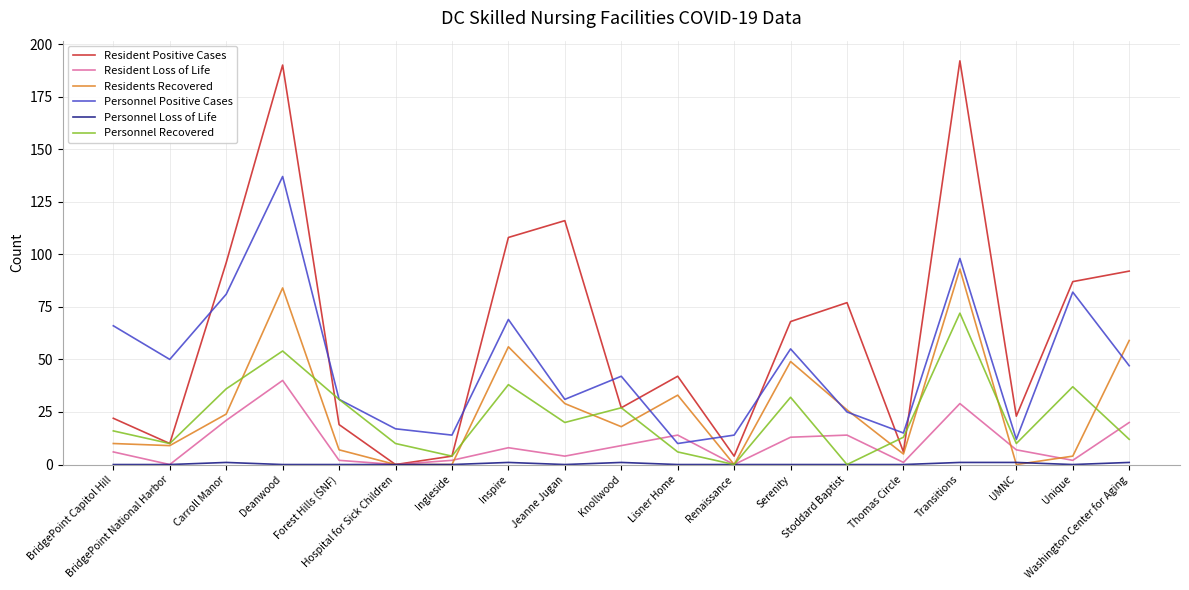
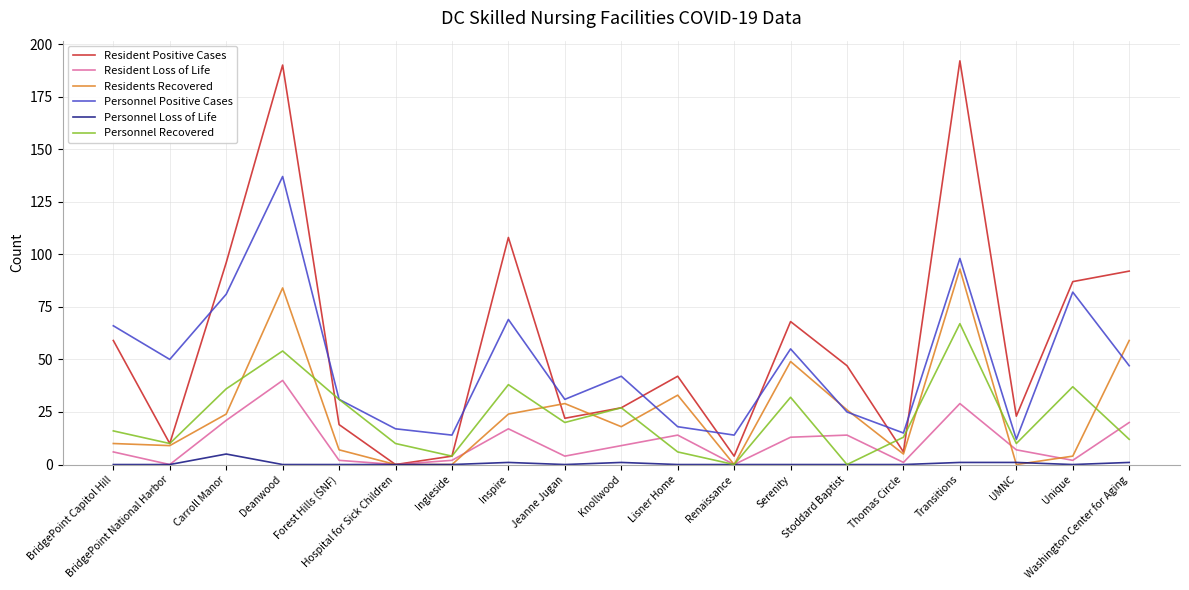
  {
    "Resident Positive Cases": {
-     "BridgePoint Capitol Hill": 22,
+     "BridgePoint Capitol Hill": 59,
      "Carroll Manor": 96,
      "Deanwood": 190,
      "Forest Hills (SNF)": 19,
      "Inspire": 108,
-     "Jeanne Jugan": 116,
+     "Jeanne Jugan": 22,
      "Lisner Home": 42,
      "Renaissance": 4,
      "Serenity": 68,
-     "Stoddard Baptist": 77,
+     "Stoddard Baptist": 47,
      "Transitions": 192,
      "UMNC": 23,
      "Unique": 87,
      "Washington Center for Aging": 92
    },
    "Resident Loss of Life": {
      "BridgePoint Capitol Hill": 6,
      "Carroll Manor": 21,
      "Deanwood": 40,
      "Forest Hills (SNF)": 2,
      "Ingleside": 2,
-     "Inspire": 8,
+     "Inspire": 17,
      "Jeanne Jugan": 4,
      "Knollwood": 9,
      "Lisner Home": 14,
      "Serenity": 13,
      "Stoddard Baptist": 14,
      "Transitions": 29,
      "UMNC": 7,
      "Unique": 2,
      "Washington Center for Aging": 20
    },
    "Residents Recovered": {
      "BridgePoint Capitol Hill": 10,
      "Carroll Manor": 24,
      "Deanwood": 84,
      "Forest Hills (SNF)": 7,
-     "Inspire": 56,
+     "Inspire": 24,
      "Jeanne Jugan": 29,
      "Knollwood": 18,
      "Lisner Home": 33,
      "Serenity": 49,
      "Transitions": 93,
      "Unique": 4,
      "Washington Center for Aging": 59
    },
    "Personnel Positive Cases": {
      "BridgePoint Capitol Hill": 66,
      "BridgePoint National Harbor": 50,
      "Carroll Manor": 81,
      "Deanwood": 137,
      "Hospital for Sick Children": 17,
      "Ingleside": 14,
      "Inspire": 69,
      "Jeanne Jugan": 31,
      "Knollwood": 42,
-     "Lisner Home": 10,
+     "Lisner Home": 18,
      "Renaissance": 14,
      "Serenity": 55,
      "Thomas Circle": 15,
      "Transitions": 98,
      "UMNC": 12,
      "Unique": 82,
      "Washington Center for Aging": 47
    },
    "Personnel Loss of Life": {
      "BridgePoint Capitol Hill": 0,
-     "Carroll Manor": 1,
+     "Carroll Manor": 5,
      "Deanwood": 0,
      "Forest Hills (SNF)": 0,
      "Inspire": 1,
      "Jeanne Jugan": 0,
      "Knollwood": 1,
      "Lisner Home": 0,
      "Serenity": 0,
      "Transitions": 1,
      "Unique": 0,
      "Washington Center for Aging": 1
    },
    "Personnel Recovered": {
      "BridgePoint Capitol Hill": 16,
      "Carroll Manor": 36,
      "Deanwood": 54,
      "Hospital for Sick Children": 10,
      "Inspire": 38,
      "Jeanne Jugan": 20,
      "Lisner Home": 6,
      "Serenity": 32,
      "Thomas Circle": 13,
-     "Transitions": 72,
+     "Transitions": 67,
      "UMNC": 10,
      "Unique": 37,
      "Washington Center for Aging": 12
    }
  }
